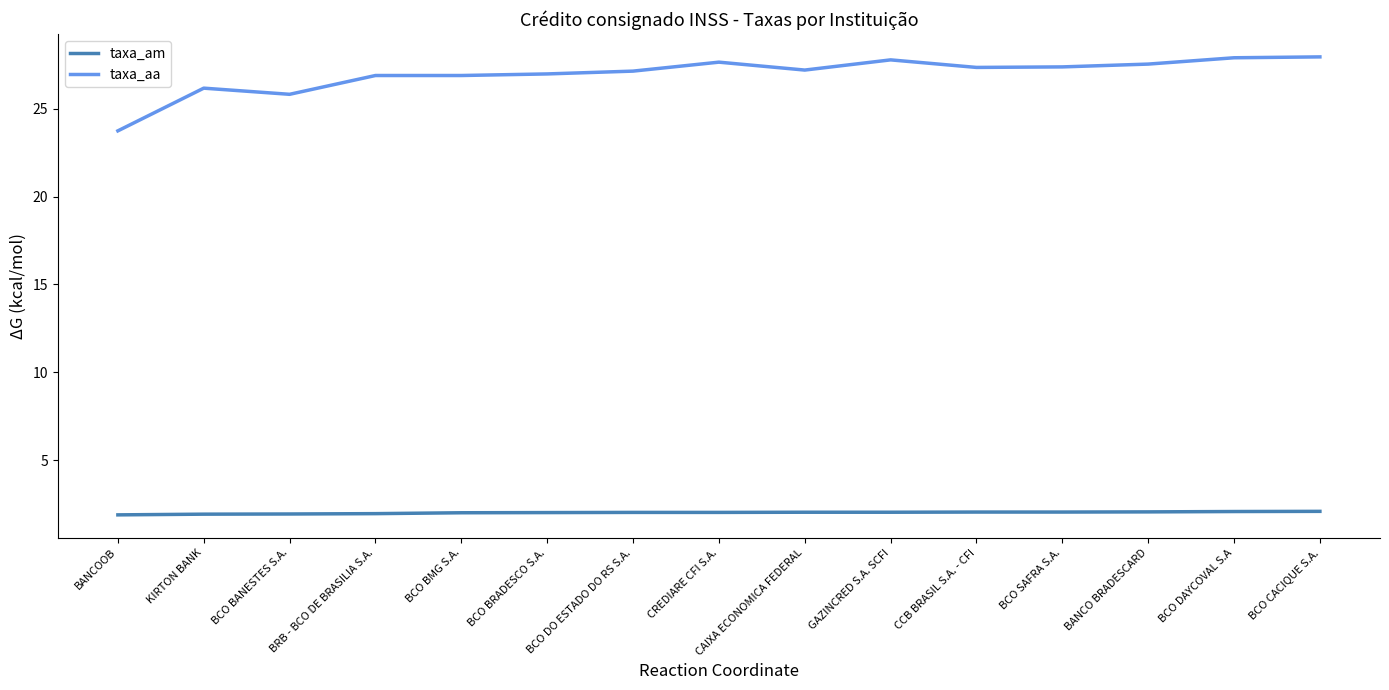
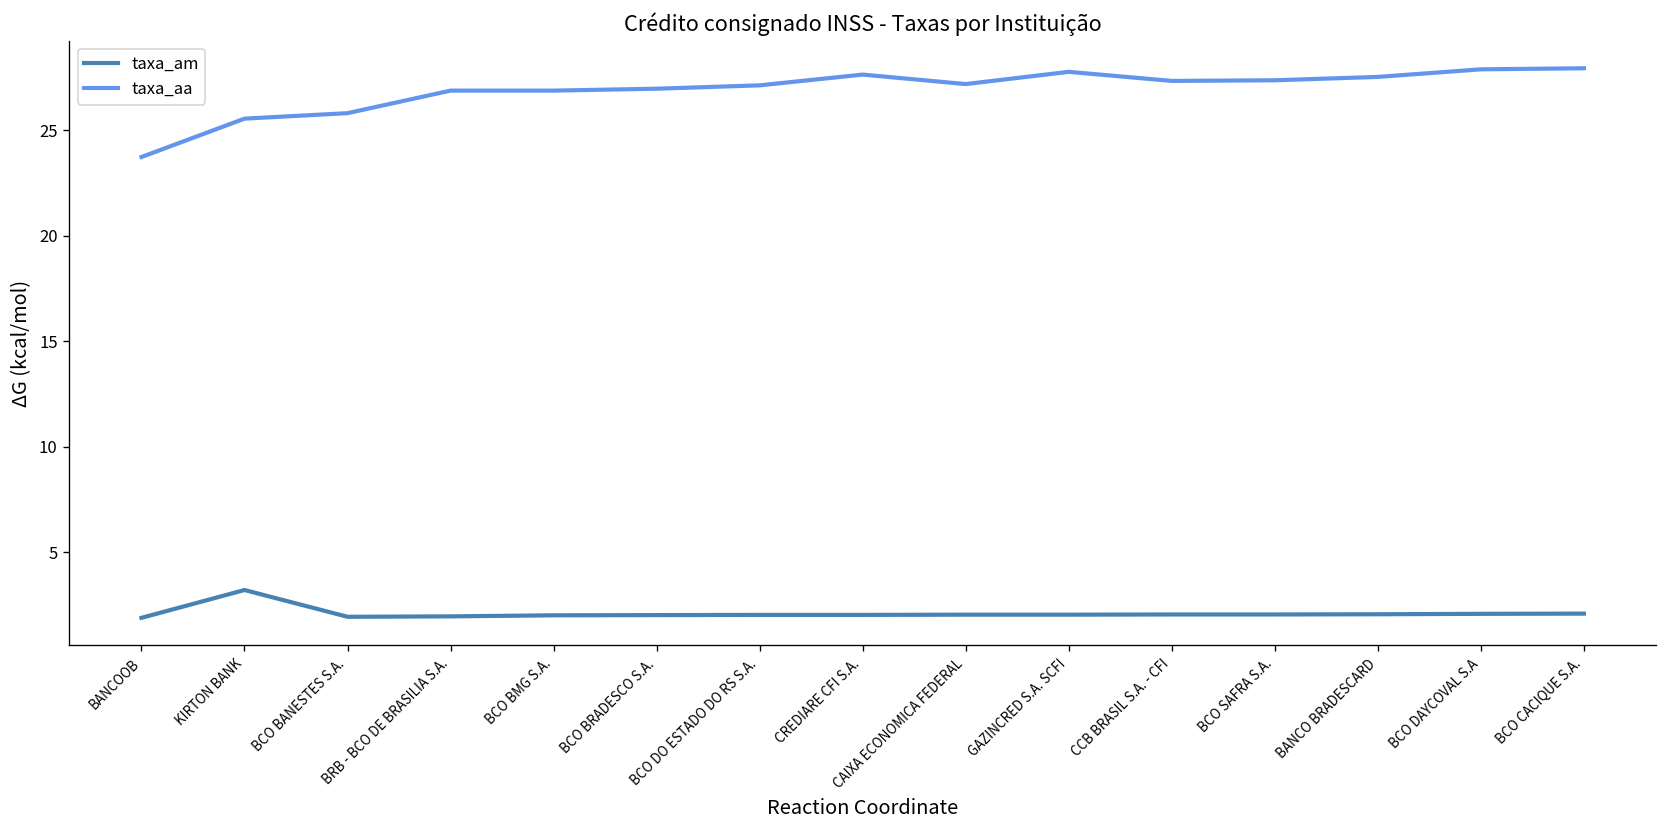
  {
    "taxa_am": {
      "BANCOOB": 1.9,
-     "KIRTON BANK": 1.9,
+     "KIRTON BANK": 3.2,
      "BCO BANESTES S.A.": 1.9,
      "BRB - BCO DE BRASILIA S.A.": 2.0,
      "BCO BMG S.A.": 2.0,
      "BCO BRADESCO S.A.": 2.0,
      "BCO DO ESTADO DO RS S.A.": 2.0,
      "CREDIARE CFI S.A.": 2.0,
      "CAIXA ECONOMICA FEDERAL": 2.0,
      "GAZINCRED S.A. SCFI": 2.0,
      "CCB BRASIL S.A. - CFI": 2.0,
      "BCO SAFRA S.A.": 2.0,
      "BANCO BRADESCARD": 2.1,
      "BCO DAYCOVAL S.A": 2.1,
      "BCO CACIQUE S.A.": 2.1
    },
    "taxa_aa": {
      "BANCOOB": 23.7,
-     "KIRTON BANK": 26.2,
+     "KIRTON BANK": 25.6,
      "BCO BANESTES S.A.": 25.8,
      "BRB - BCO DE BRASILIA S.A.": 26.9,
      "BCO BMG S.A.": 26.9,
      "BCO BRADESCO S.A.": 27.0,
      "BCO DO ESTADO DO RS S.A.": 27.1,
      "CREDIARE CFI S.A.": 27.7,
      "CAIXA ECONOMICA FEDERAL": 27.2,
      "GAZINCRED S.A. SCFI": 27.8,
      "CCB BRASIL S.A. - CFI": 27.4,
      "BCO SAFRA S.A.": 27.4,
      "BANCO BRADESCARD": 27.5,
      "BCO DAYCOVAL S.A": 27.9,
      "BCO CACIQUE S.A.": 28.0
    }
  }
